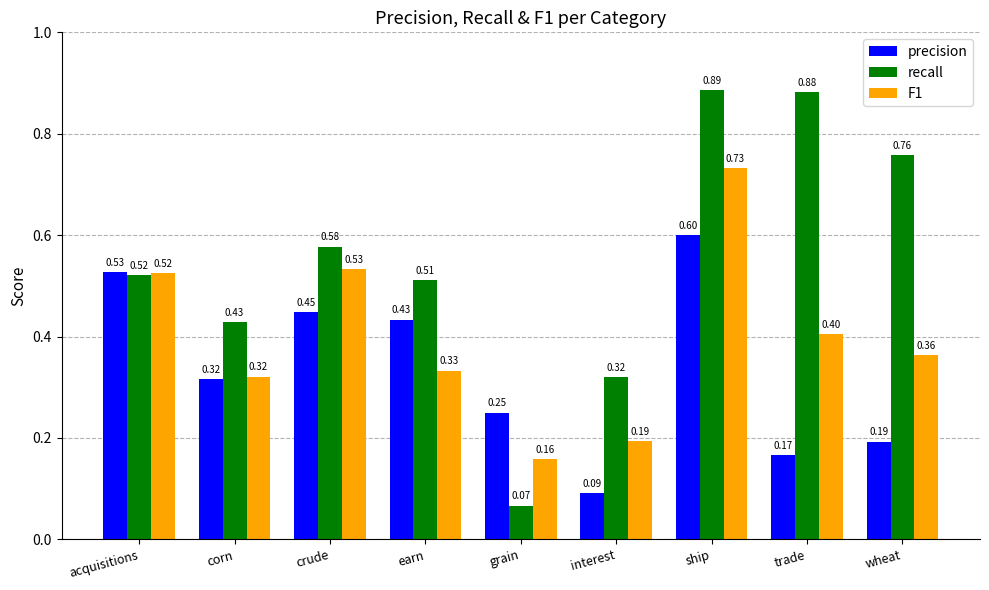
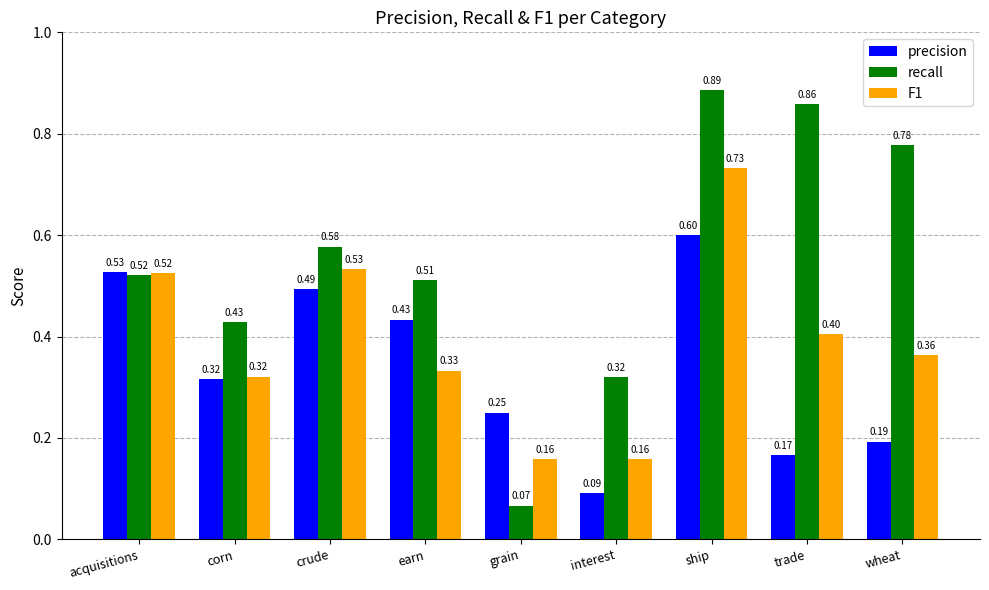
  {
    "precision": {
      "acquisitions": 0.53,
      "corn": 0.32,
-     "crude": 0.45,
+     "crude": 0.49,
      "earn": 0.43,
      "grain": 0.25,
      "interest": 0.09,
      "ship": 0.60,
      "trade": 0.17,
      "wheat": 0.19
    },
    "recall": {
      "acquisitions": 0.52,
      "corn": 0.43,
      "crude": 0.58,
      "earn": 0.51,
      "grain": 0.07,
      "interest": 0.32,
      "ship": 0.89,
-     "trade": 0.88,
-     "wheat": 0.76
+     "trade": 0.86,
+     "wheat": 0.78
    },
    "F1": {
      "acquisitions": 0.52,
      "corn": 0.32,
      "crude": 0.53,
      "earn": 0.33,
      "grain": 0.16,
-     "interest": 0.19,
+     "interest": 0.16,
      "ship": 0.73,
      "trade": 0.40,
      "wheat": 0.36
    }
  }
